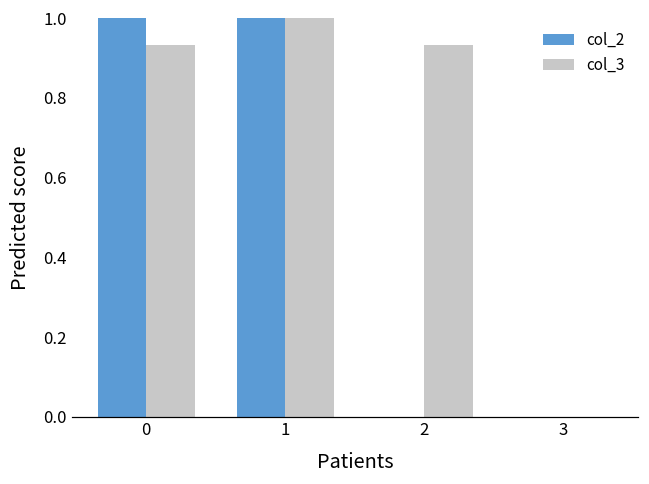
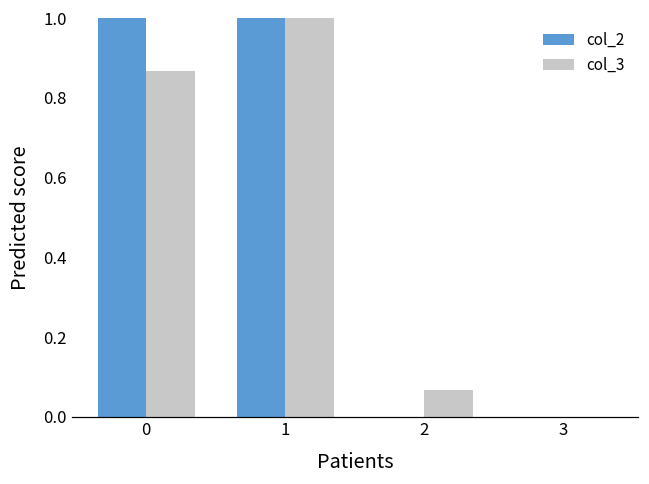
  {
    "col_2": {
      "0": 1.00,
      "1": 1.00,
      "2": 0.00,
      "3": 0.00
    },
    "col_3": {
-     "0": 0.93,
+     "0": 0.87,
      "1": 1.00,
-     "2": 0.93,
+     "2": 0.07,
      "3": 0.00
    }
  }
